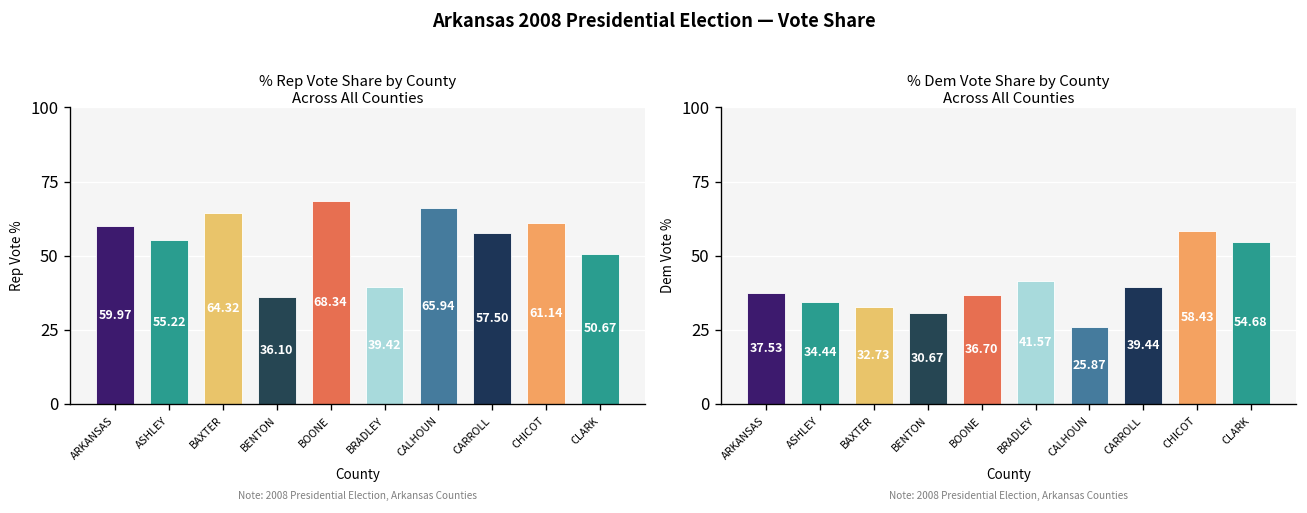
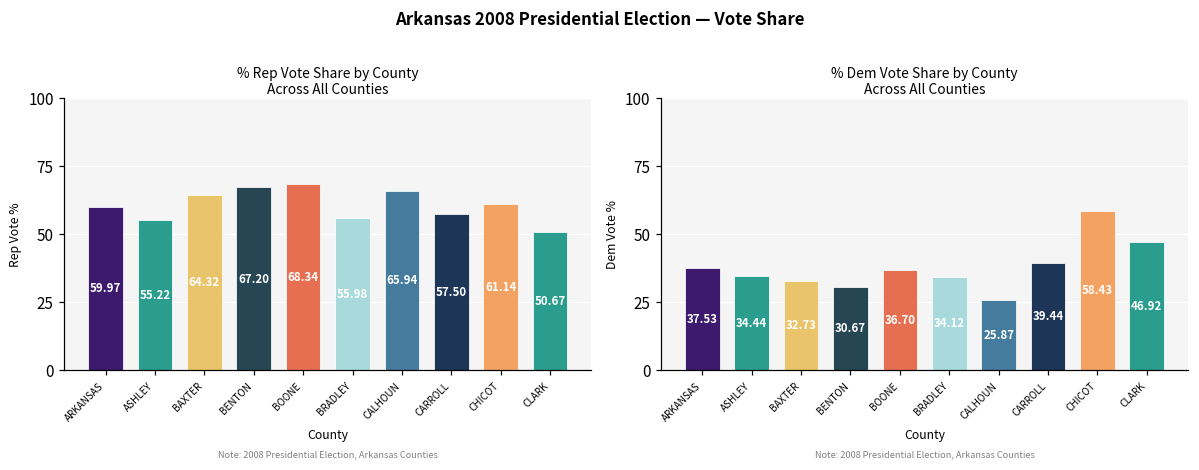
  {
    "% Rep Vote Share by County Across All Counties": {
      "ARKANSAS": 59.97,
      "ASHLEY": 55.22,
      "BAXTER": 64.32,
-     "BENTON": 36.10,
+     "BENTON": 67.20,
      "BOONE": 68.34,
-     "BRADLEY": 39.42,
+     "BRADLEY": 55.98,
      "CALHOUN": 65.94,
      "CARROLL": 57.50,
      "CHICOT": 61.14,
      "CLARK": 50.67
    },
    "% Dem Vote Share by County Across All Counties": {
      "ARKANSAS": 37.53,
      "ASHLEY": 34.44,
      "BAXTER": 32.73,
      "BENTON": 30.67,
      "BOONE": 36.70,
-     "BRADLEY": 41.57,
+     "BRADLEY": 34.12,
      "CALHOUN": 25.87,
      "CARROLL": 39.44,
      "CHICOT": 58.43,
-     "CLARK": 54.68
+     "CLARK": 46.92
    }
  }
